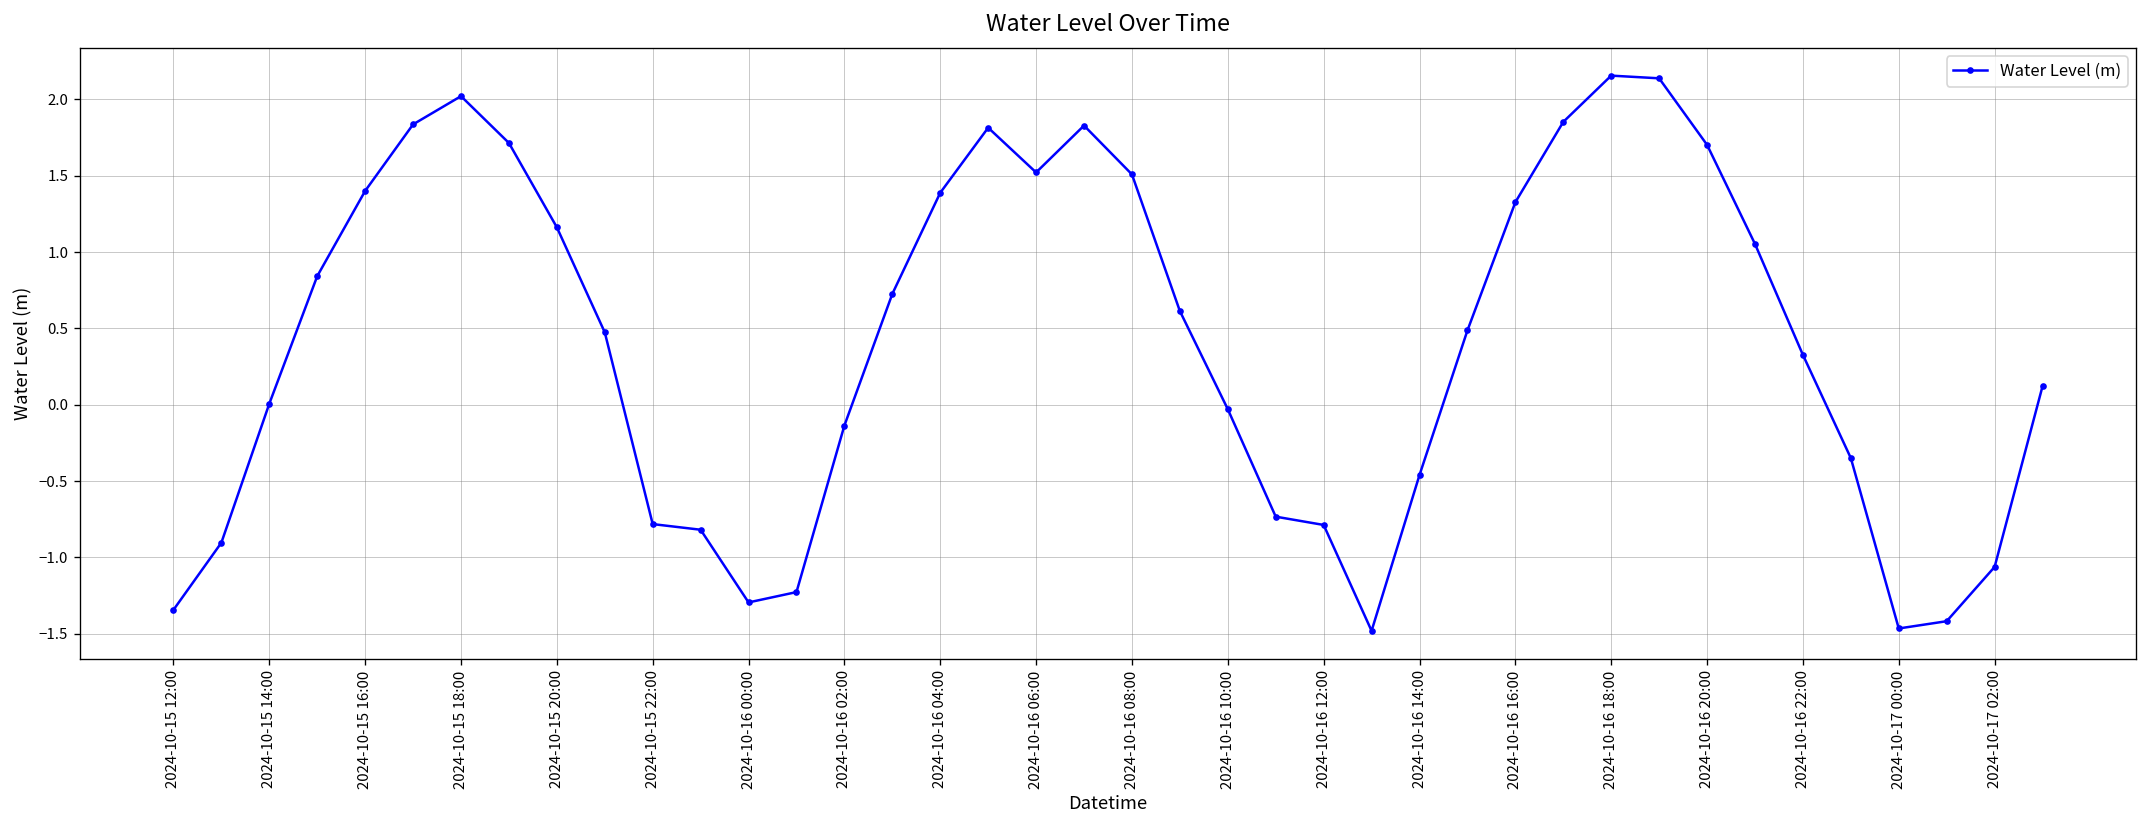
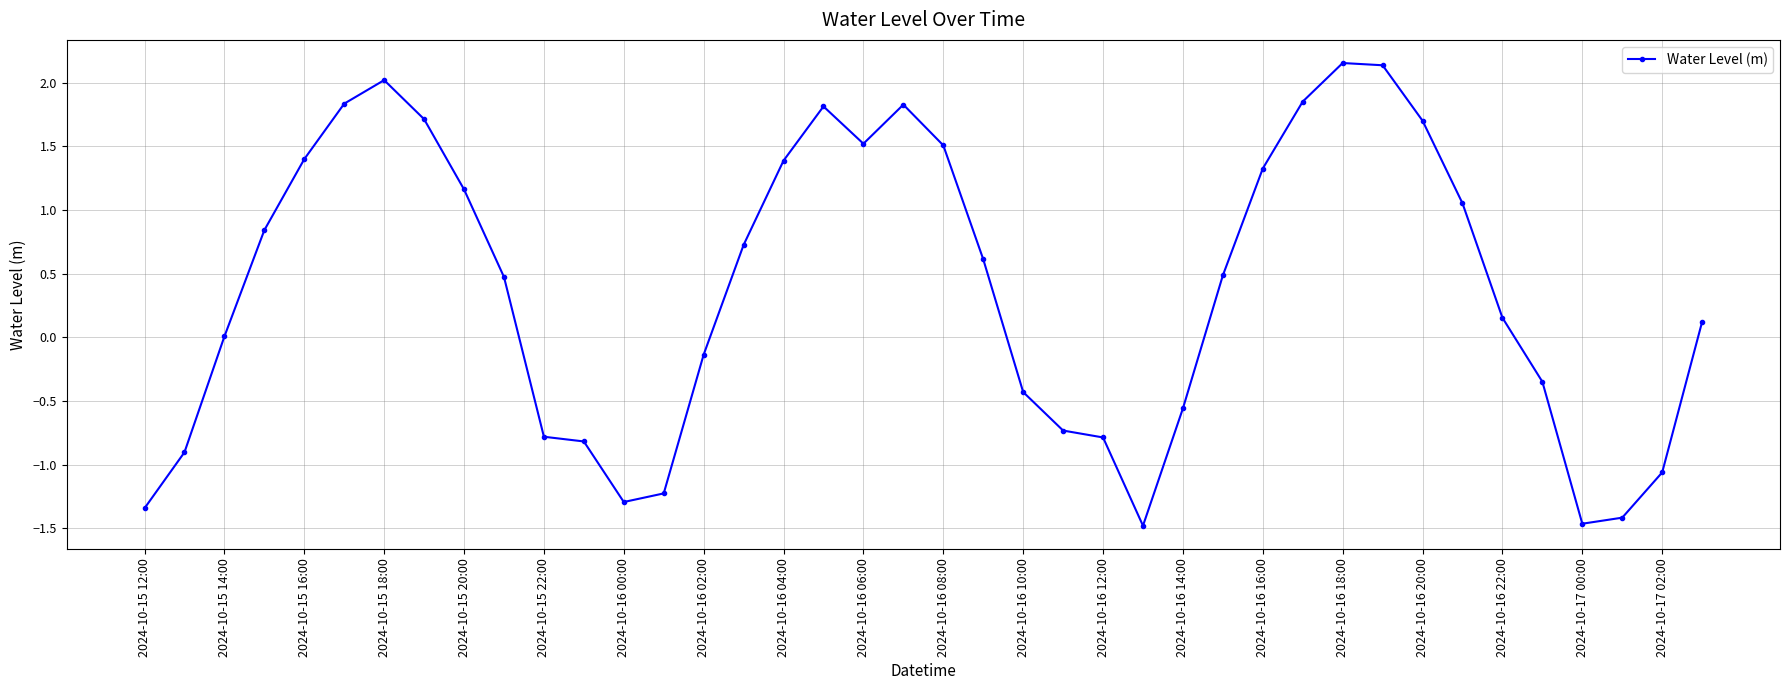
  {
    "2024-10-15 12:00": -1.34,
    "2024-10-15 14:00": 0.01,
    "2024-10-15 16:00": 1.40,
    "2024-10-15 18:00": 2.02,
    "2024-10-15 20:00": 1.16,
    "2024-10-15 22:00": -0.78,
    "2024-10-16 00:00": -1.29,
    "2024-10-16 02:00": -0.14,
    "2024-10-16 04:00": 1.39,
    "2024-10-16 06:00": 1.52,
    "2024-10-16 08:00": 1.51,
-   "2024-10-16 10:00": -0.03,
+   "2024-10-16 10:00": -0.43,
    "2024-10-16 12:00": -0.79,
-   "2024-10-16 14:00": -0.46,
+   "2024-10-16 14:00": -0.56,
    "2024-10-16 16:00": 1.33,
    "2024-10-16 18:00": 2.16,
    "2024-10-16 20:00": 1.70,
-   "2024-10-16 22:00": 0.33,
+   "2024-10-16 22:00": 0.15,
    "2024-10-17 00:00": -1.47,
    "2024-10-17 02:00": -1.06
  }
